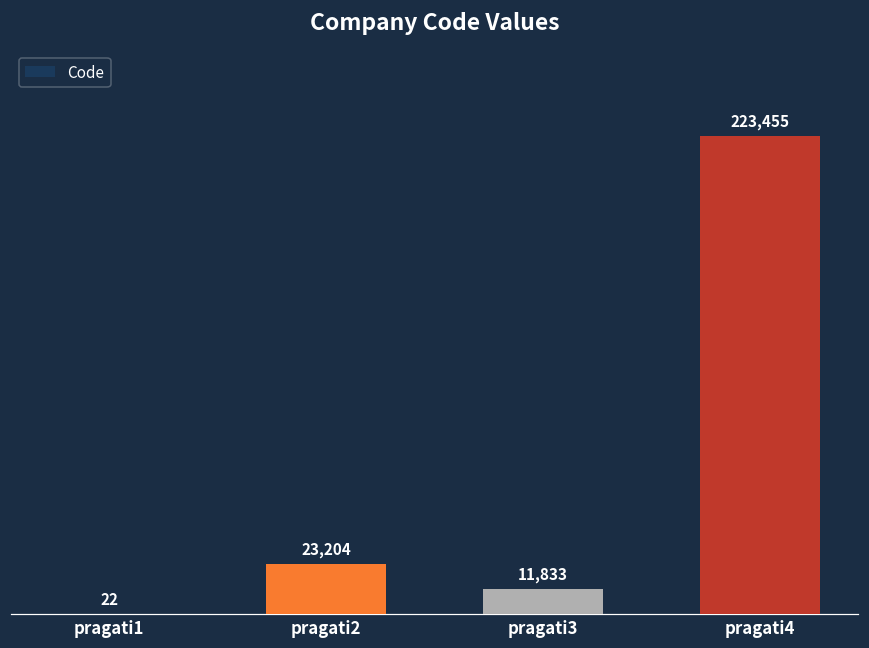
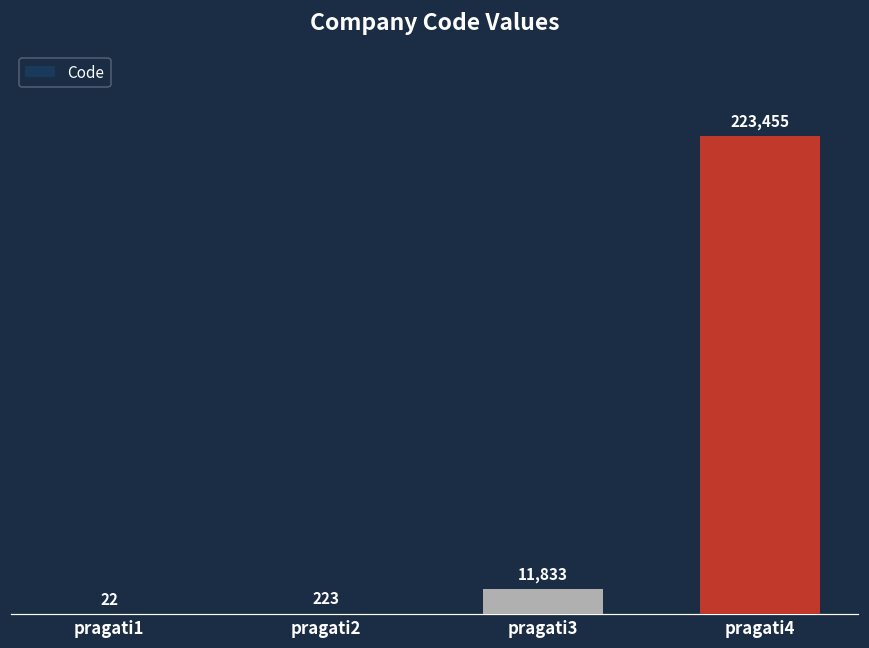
  {
    "pragati1": "22",
-   "pragati2": "23,204",
+   "pragati2": "223",
    "pragati3": "11,833",
    "pragati4": "223,455"
  }
